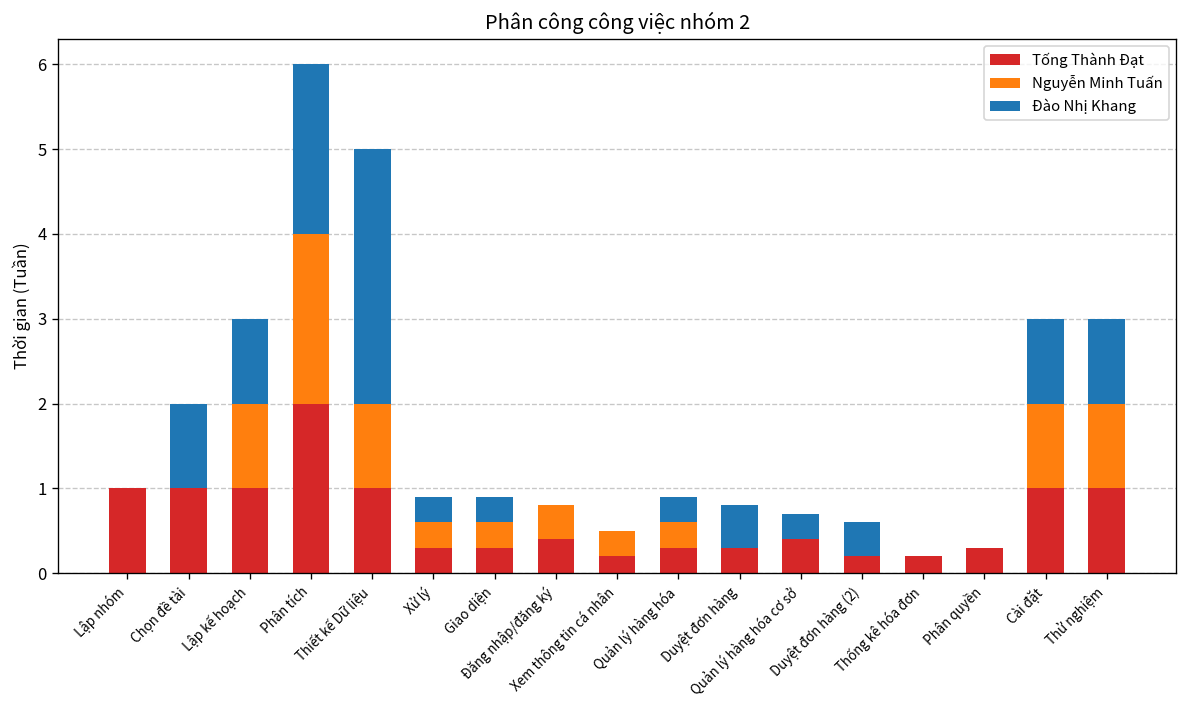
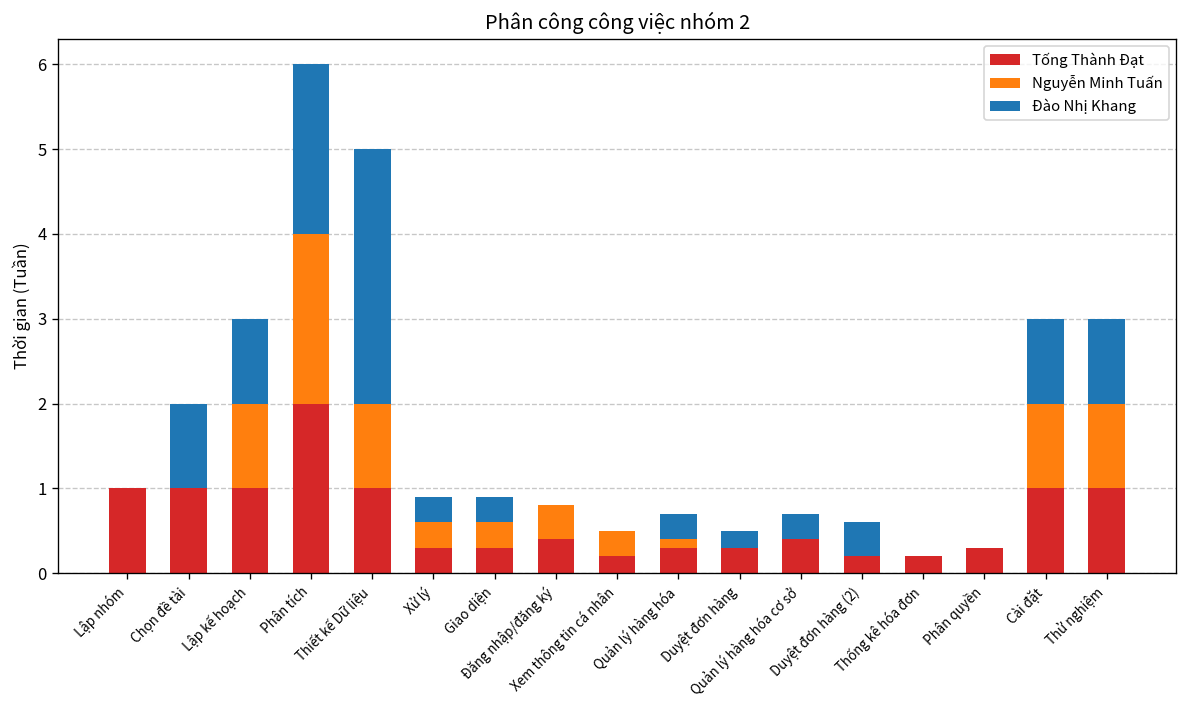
  {
    "Tống Thành Đạt": {
      "Lập nhóm": 1.0,
      "Chọn đề tài": 1.0,
      "Lập kế hoạch": 1.0,
      "Phân tích": 2.0,
      "Thiết kế Dữ liệu": 1.0,
      "Xử lý": 0.3,
      "Giao diện": 0.3,
      "Đăng nhập/đăng ký": 0.4,
      "Xem thông tin cá nhân": 0.2,
      "Quản lý hàng hóa": 0.3,
      "Duyệt đơn hàng": 0.3,
      "Quản lý hàng hóa cơ sở": 0.4,
      "Duyệt đơn hàng (2)": 0.2,
      "Thống kê hóa đơn": 0.2,
      "Phân quyền": 0.3,
      "Cài đặt": 1.0,
      "Thử nghiệm": 1.0
    },
    "Nguyễn Minh Tuấn": {
      "Lập nhóm": 0.0,
      "Chọn đề tài": 0.0,
      "Lập kế hoạch": 1.0,
      "Phân tích": 2.0,
      "Thiết kế Dữ liệu": 1.0,
      "Xử lý": 0.3,
      "Giao diện": 0.3,
      "Đăng nhập/đăng ký": 0.4,
      "Xem thông tin cá nhân": 0.3,
-     "Quản lý hàng hóa": 0.3,
+     "Quản lý hàng hóa": 0.1,
      "Duyệt đơn hàng": 0.0,
      "Quản lý hàng hóa cơ sở": 0.0,
      "Duyệt đơn hàng (2)": 0.0,
      "Thống kê hóa đơn": 0.0,
      "Phân quyền": 0.0,
      "Cài đặt": 1.0,
      "Thử nghiệm": 1.0
    },
    "Đào Nhị Khang": {
      "Lập nhóm": 0.0,
      "Chọn đề tài": 1.0,
      "Lập kế hoạch": 1.0,
      "Phân tích": 2.0,
      "Thiết kế Dữ liệu": 3.0,
      "Xử lý": 0.3,
      "Giao diện": 0.3,
      "Đăng nhập/đăng ký": 0.0,
      "Xem thông tin cá nhân": 0.0,
      "Quản lý hàng hóa": 0.3,
-     "Duyệt đơn hàng": 0.5,
+     "Duyệt đơn hàng": 0.2,
      "Quản lý hàng hóa cơ sở": 0.3,
      "Duyệt đơn hàng (2)": 0.4,
      "Thống kê hóa đơn": 0.0,
      "Phân quyền": 0.0,
      "Cài đặt": 1.0,
      "Thử nghiệm": 1.0
    }
  }
